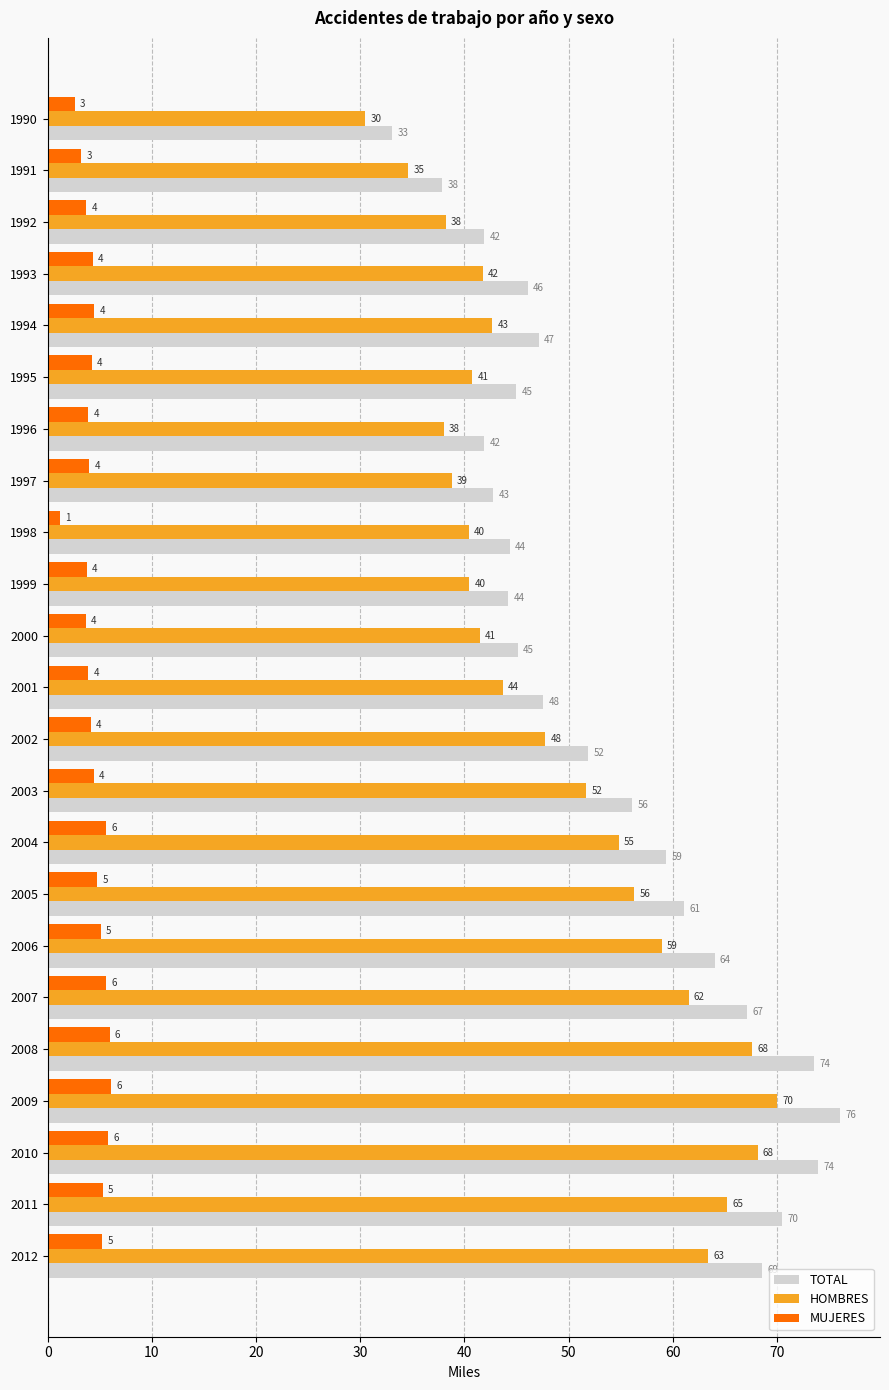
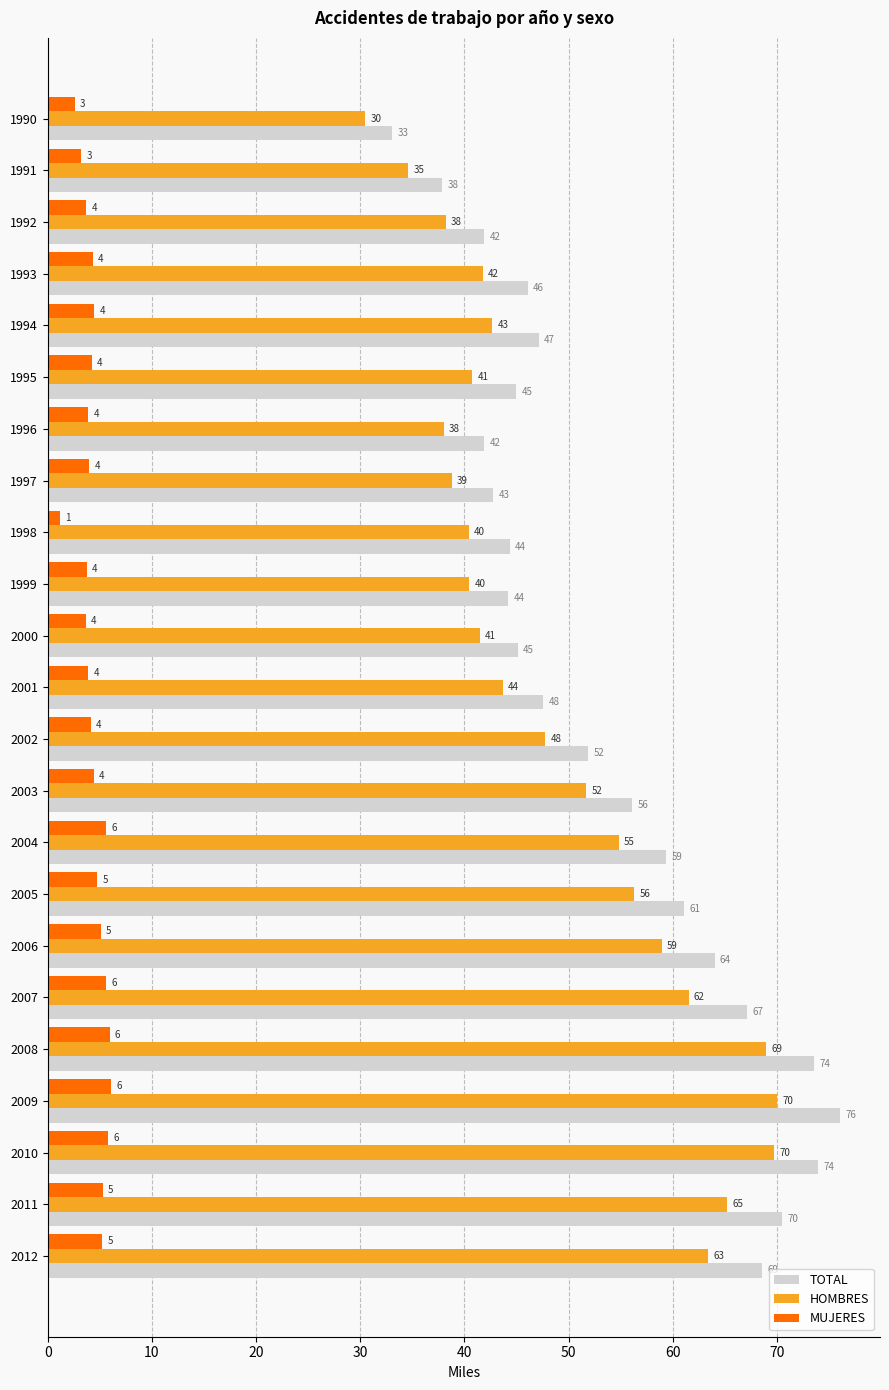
  {
    "TOTAL": {
      "1990": 33,
      "1991": 38,
      "1992": 42,
      "1993": 46,
      "1994": 47,
      "1995": 45,
      "1996": 42,
      "1997": 43,
      "1998": 44,
      "1999": 44,
      "2000": 45,
      "2001": 48,
      "2002": 52,
      "2003": 56,
      "2004": 59,
      "2005": 61,
      "2006": 64,
      "2007": 67,
      "2008": 74,
      "2009": 76,
      "2010": 74,
      "2011": 70
    },
    "HOMBRES": {
      "1990": 30,
      "1991": 35,
      "1992": 38,
      "1993": 42,
      "1994": 43,
      "1995": 41,
      "1996": 38,
      "1997": 39,
      "1998": 40,
      "1999": 40,
      "2000": 41,
      "2001": 44,
      "2002": 48,
      "2003": 52,
      "2004": 55,
      "2005": 56,
      "2006": 59,
      "2007": 62,
-     "2008": 68,
+     "2008": 69,
      "2009": 70,
-     "2010": 68,
+     "2010": 70,
      "2011": 65,
      "2012": 63
    },
    "MUJERES": {
      "1990": 3,
      "1991": 3,
      "1992": 4,
      "1993": 4,
      "1994": 4,
      "1995": 4,
      "1996": 4,
      "1997": 4,
      "1998": 1,
      "1999": 4,
      "2000": 4,
      "2001": 4,
      "2002": 4,
      "2003": 4,
      "2004": 6,
      "2005": 5,
      "2006": 5,
      "2007": 6,
      "2008": 6,
      "2009": 6,
      "2010": 6,
      "2011": 5,
      "2012": 5
    }
  }
